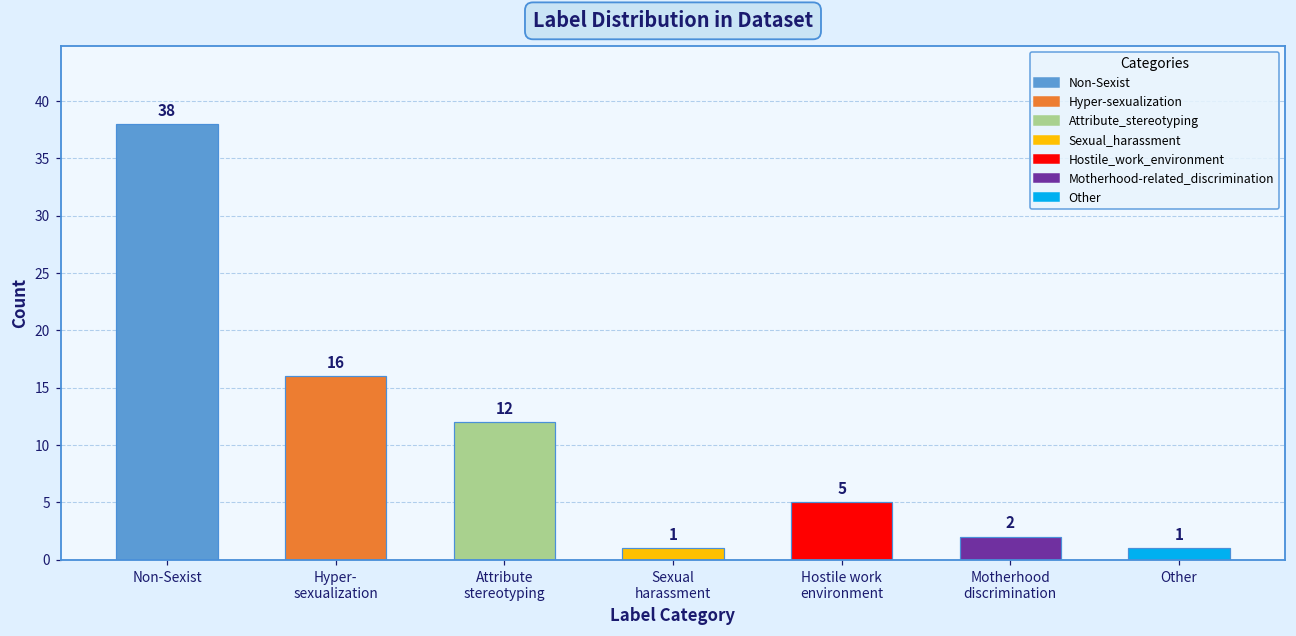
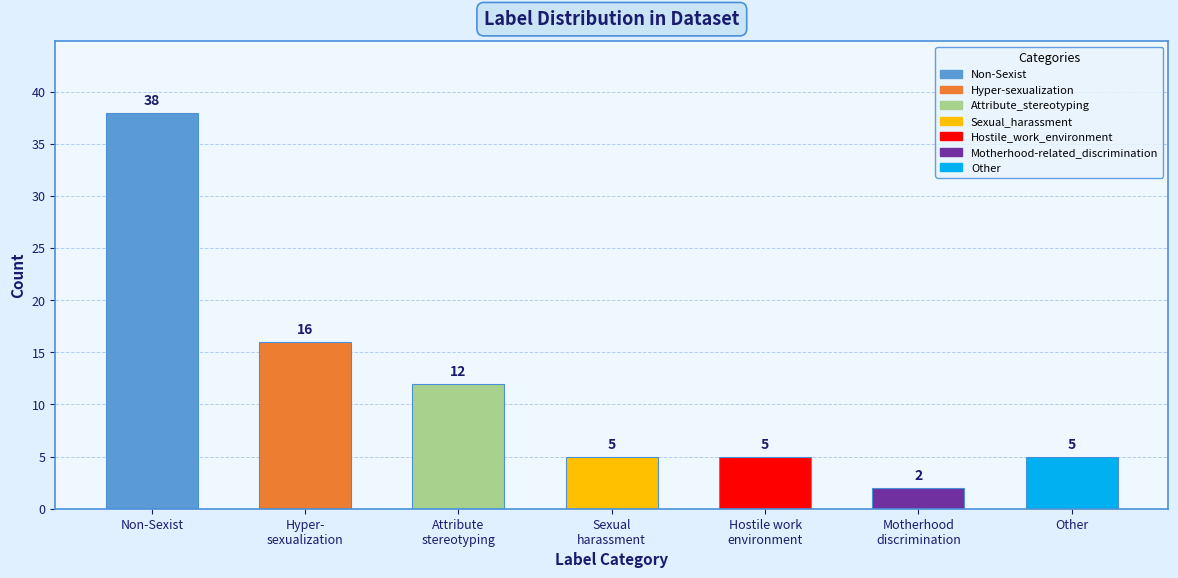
  {
    "Non-Sexist": 38,
    "Hyper- sexualization": 16,
    "Attribute stereotyping": 12,
-   "Sexual harassment": 1,
+   "Sexual harassment": 5,
    "Hostile work environment": 5,
    "Motherhood discrimination": 2,
-   "Other": 1
+   "Other": 5
  }
